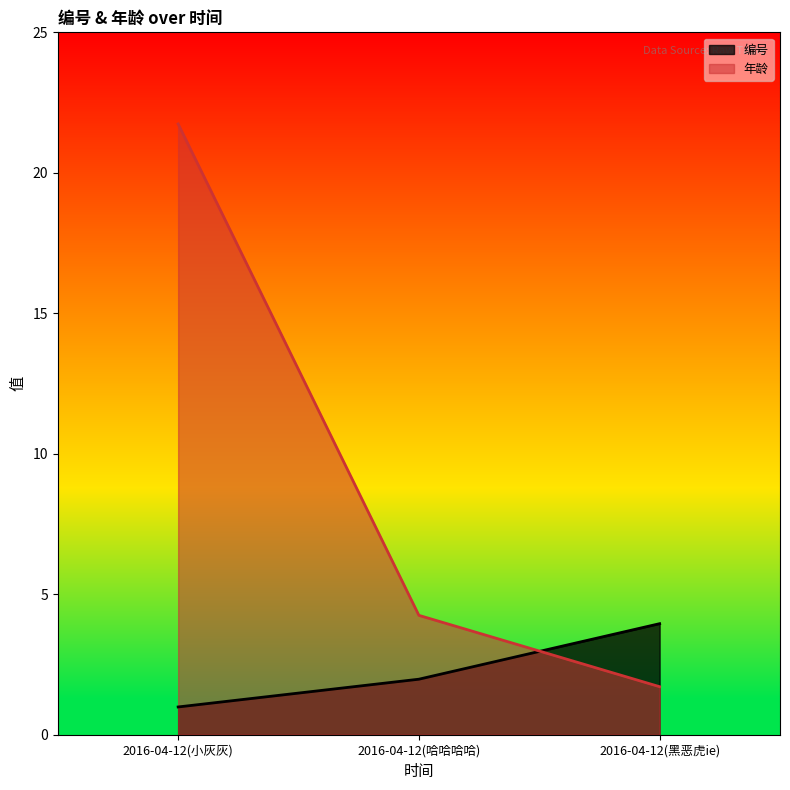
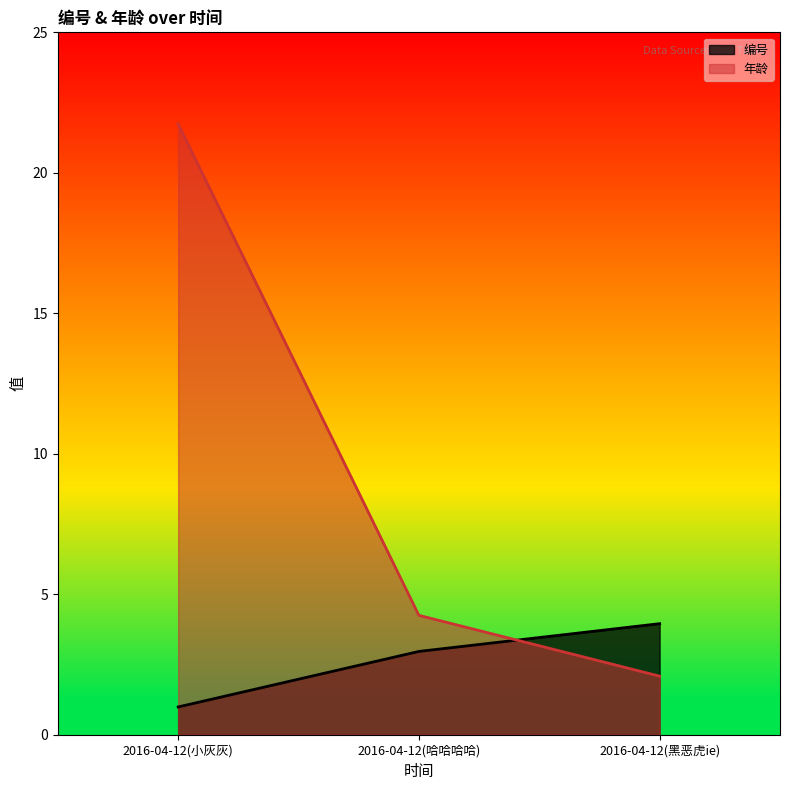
  {
    "编号": {
      "2016-04-12(小灰灰)": 1,
-     "2016-04-12(哈哈哈哈)": 2,
+     "2016-04-12(哈哈哈哈)": 3,
      "2016-04-12(黑恶虎ie)": 4
    },
    "年龄": {
      "2016-04-12(小灰灰)": 22.0,
      "2016-04-12(哈哈哈哈)": 4.3,
-     "2016-04-12(黑恶虎ie)": 1.7
+     "2016-04-12(黑恶虎ie)": 2.1
    }
  }
